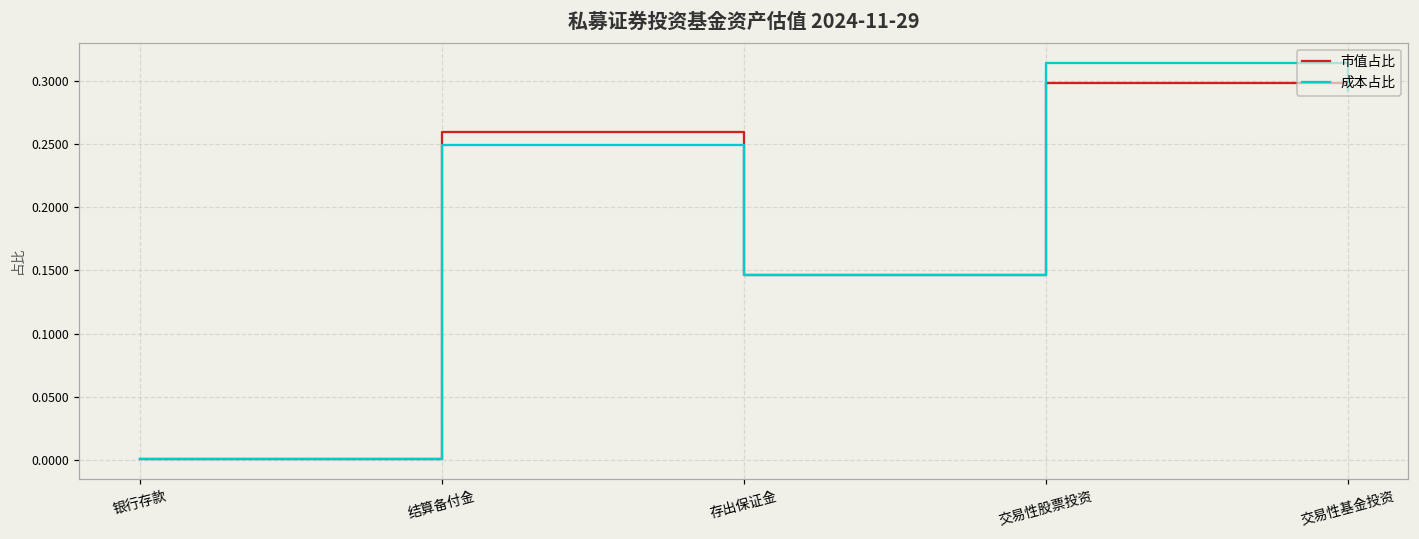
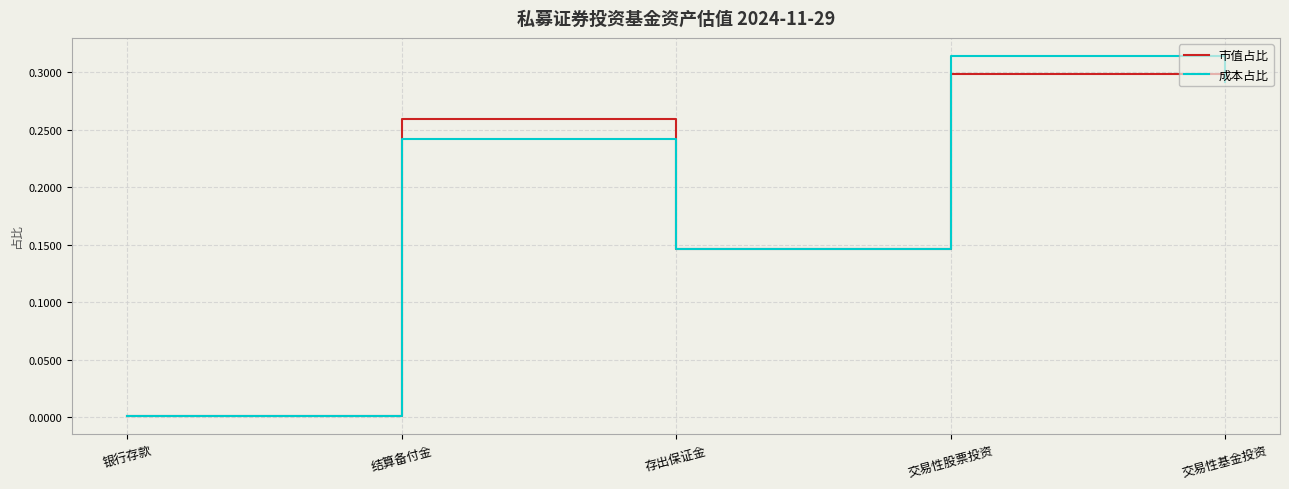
  {
    "市值占比": {
      "结算备付金": 0.259,
      "交易性股票投资": 0.298
    },
    "成本占比": {
-     "结算备付金": 0.249,
+     "结算备付金": 0.242,
      "交易性股票投资": 0.314
    }
  }
